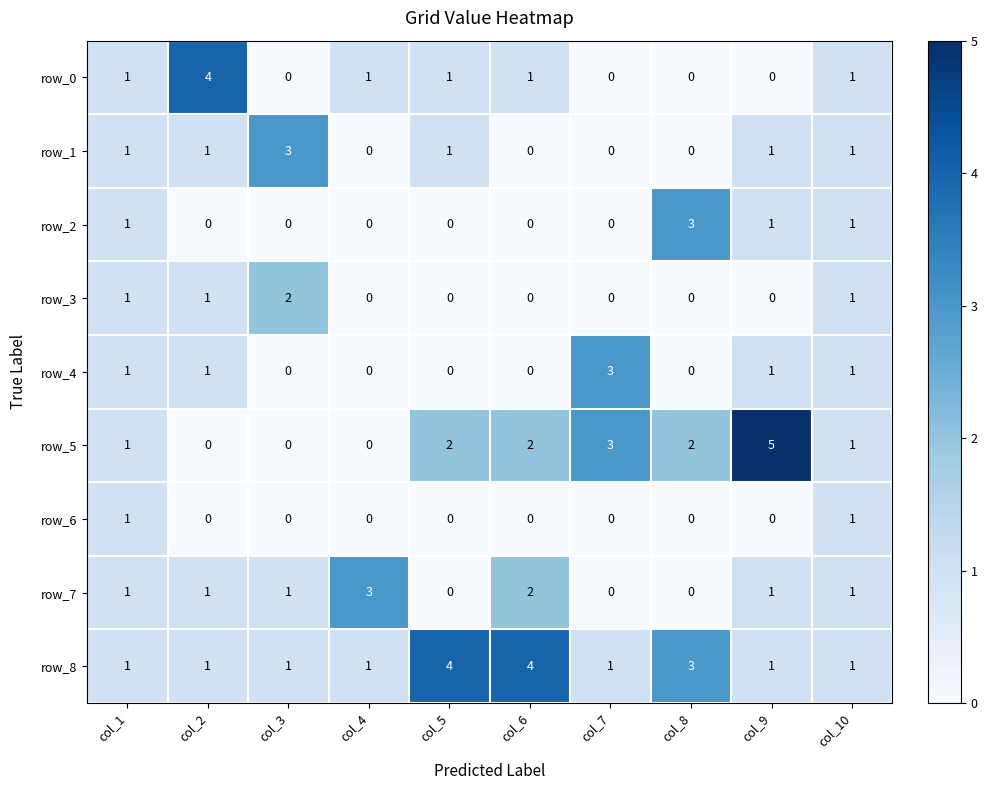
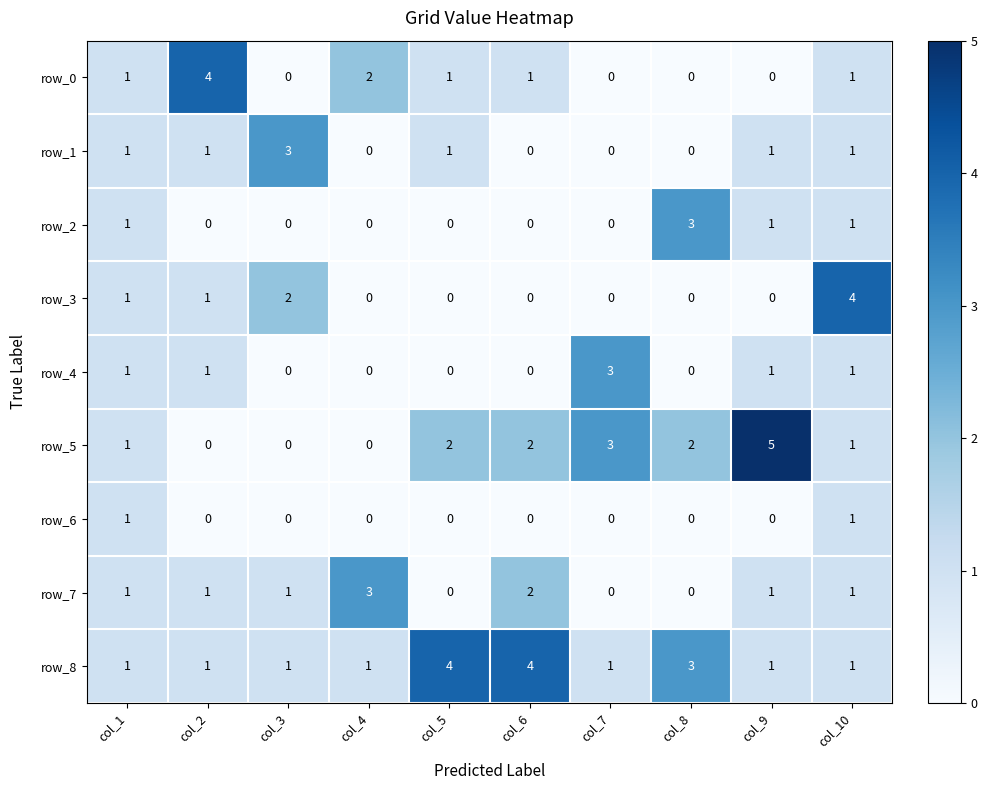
  {
    "row_0": {
      "col_1": 1,
      "col_2": 4,
      "col_3": 0,
-     "col_4": 1,
+     "col_4": 2,
      "col_5": 1,
      "col_6": 1,
      "col_7": 0,
      "col_8": 0,
      "col_9": 0,
      "col_10": 1
    },
    "row_1": {
      "col_1": 1,
      "col_2": 1,
      "col_3": 3,
      "col_4": 0,
      "col_5": 1,
      "col_6": 0,
      "col_7": 0,
      "col_8": 0,
      "col_9": 1,
      "col_10": 1
    },
    "row_2": {
      "col_1": 1,
      "col_2": 0,
      "col_3": 0,
      "col_4": 0,
      "col_5": 0,
      "col_6": 0,
      "col_7": 0,
      "col_8": 3,
      "col_9": 1,
      "col_10": 1
    },
    "row_3": {
      "col_1": 1,
      "col_2": 1,
      "col_3": 2,
      "col_4": 0,
      "col_5": 0,
      "col_6": 0,
      "col_7": 0,
      "col_8": 0,
      "col_9": 0,
-     "col_10": 1
+     "col_10": 4
    },
    "row_4": {
      "col_1": 1,
      "col_2": 1,
      "col_3": 0,
      "col_4": 0,
      "col_5": 0,
      "col_6": 0,
      "col_7": 3,
      "col_8": 0,
      "col_9": 1,
      "col_10": 1
    },
    "row_5": {
      "col_1": 1,
      "col_2": 0,
      "col_3": 0,
      "col_4": 0,
      "col_5": 2,
      "col_6": 2,
      "col_7": 3,
      "col_8": 2,
      "col_9": 5,
      "col_10": 1
    },
    "row_6": {
      "col_1": 1,
      "col_2": 0,
      "col_3": 0,
      "col_4": 0,
      "col_5": 0,
      "col_6": 0,
      "col_7": 0,
      "col_8": 0,
      "col_9": 0,
      "col_10": 1
    },
    "row_7": {
      "col_1": 1,
      "col_2": 1,
      "col_3": 1,
      "col_4": 3,
      "col_5": 0,
      "col_6": 2,
      "col_7": 0,
      "col_8": 0,
      "col_9": 1,
      "col_10": 1
    },
    "row_8": {
      "col_1": 1,
      "col_2": 1,
      "col_3": 1,
      "col_4": 1,
      "col_5": 4,
      "col_6": 4,
      "col_7": 1,
      "col_8": 3,
      "col_9": 1,
      "col_10": 1
    }
  }
